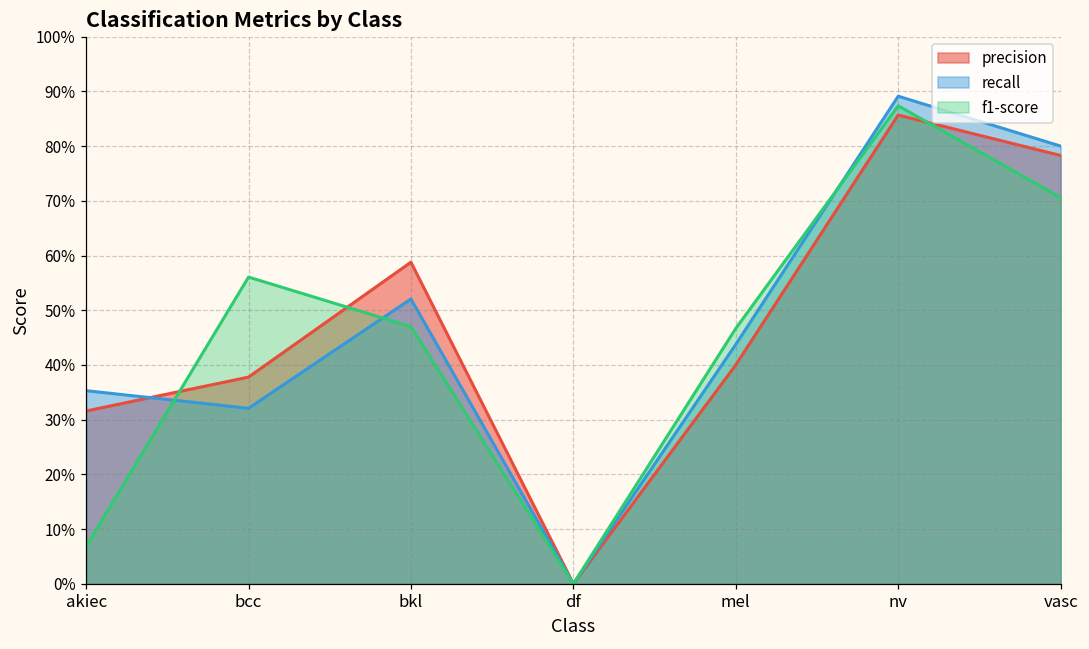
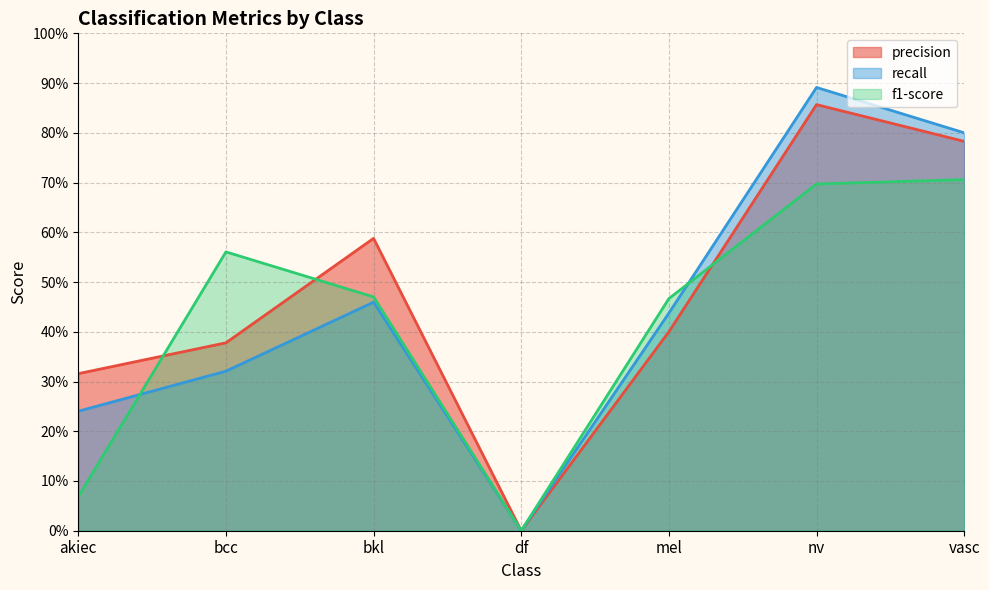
  {
    "precision": {
      "akiec": "32%",
      "bcc": "38%",
      "bkl": "59%",
      "mel": "40%",
      "nv": "86%",
      "vasc": "78%"
    },
    "recall": {
-     "akiec": "35%",
+     "akiec": "24%",
      "bcc": "32%",
-     "bkl": "52%",
+     "bkl": "46%",
      "mel": "44%",
      "nv": "89%",
      "vasc": "80%"
    },
    "f1-score": {
      "akiec": "7%",
      "bcc": "56%",
      "bkl": "47%",
      "mel": "47%",
-     "nv": "87%",
+     "nv": "70%",
      "vasc": "71%"
    }
  }
